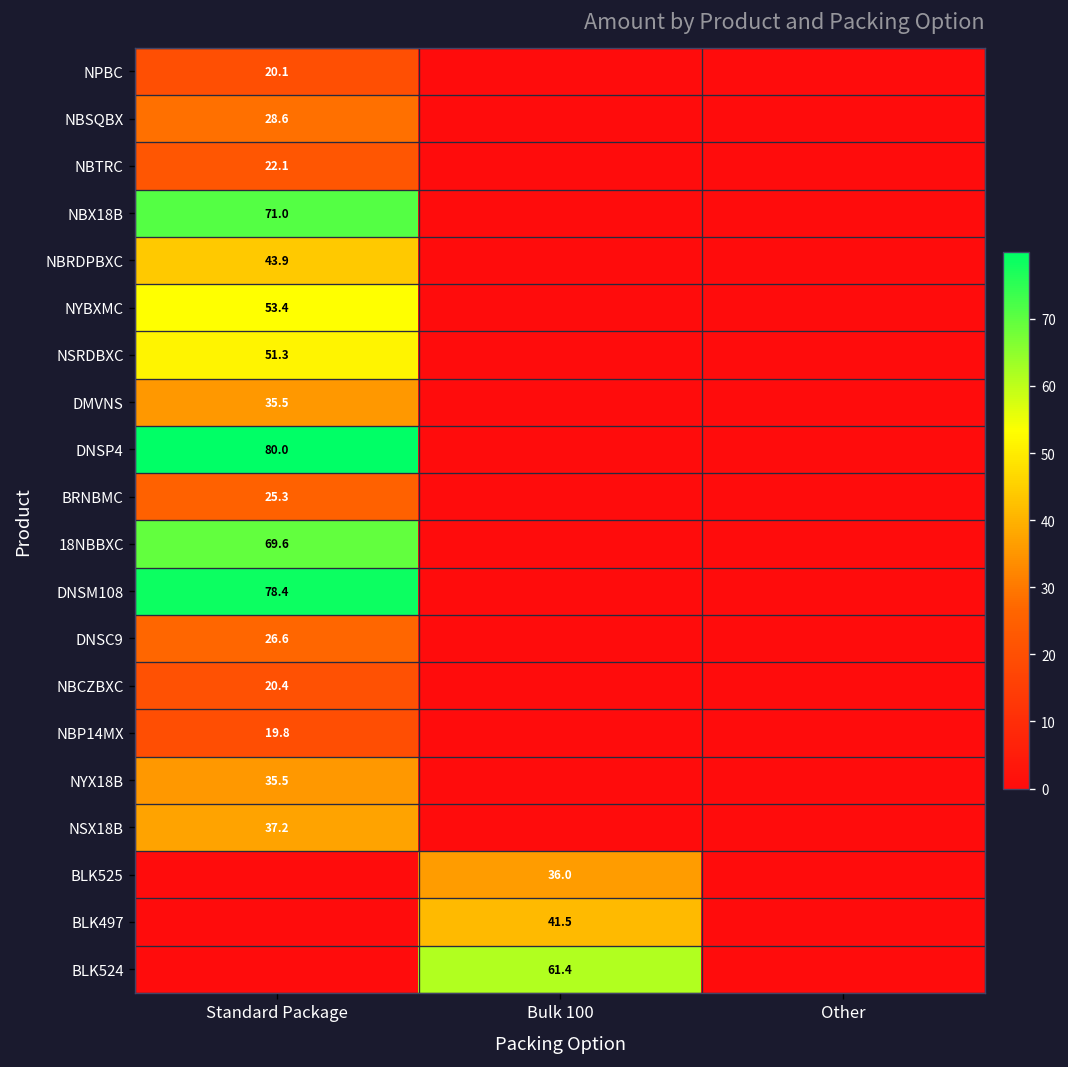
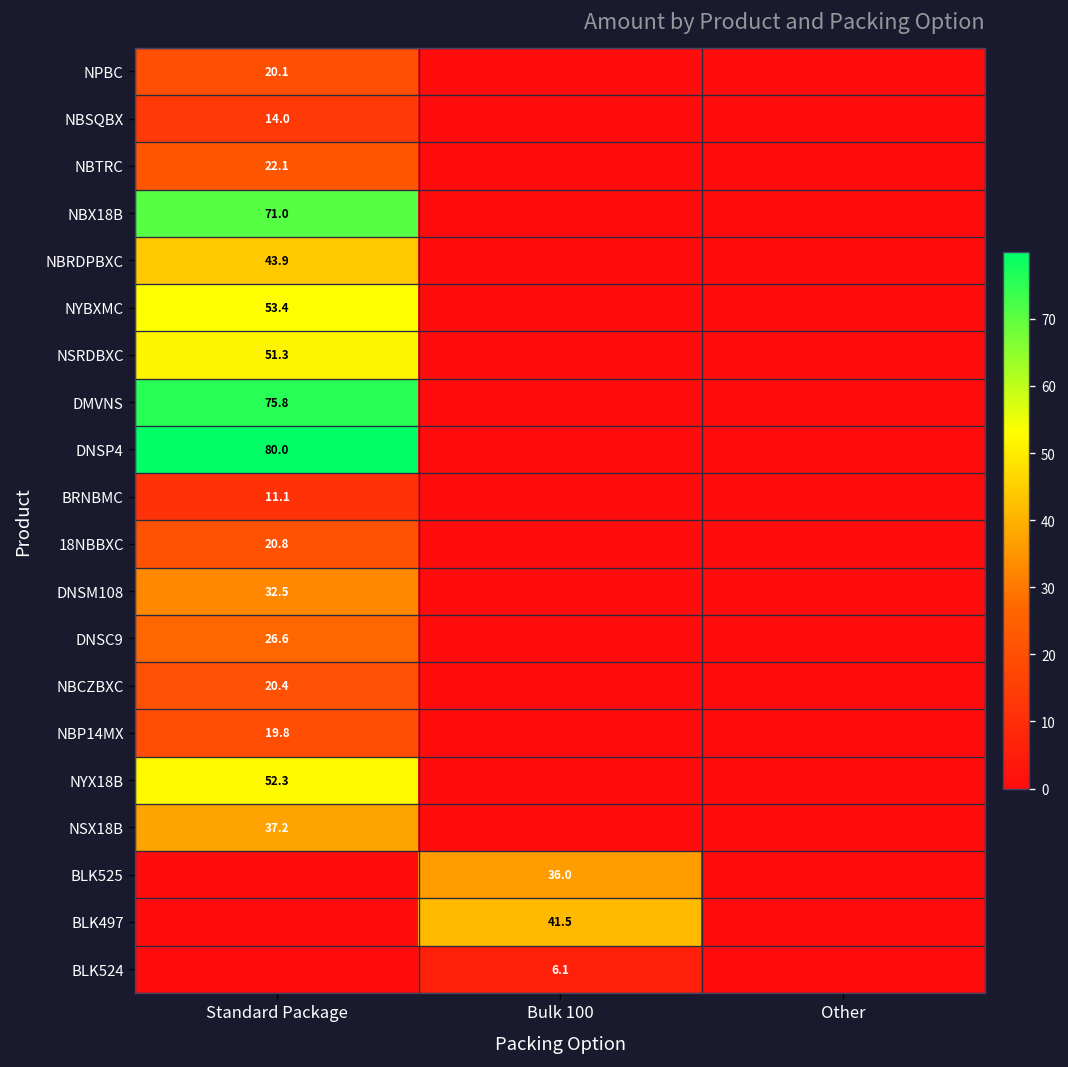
  {
    "NPBC": {
      "Standard Package": 20.1
    },
    "NBSQBX": {
-     "Standard Package": 28.6
+     "Standard Package": 14.0
    },
    "NBTRC": {
      "Standard Package": 22.1
    },
    "NBX18B": {
      "Standard Package": 71.0
    },
    "NBRDPBXC": {
      "Standard Package": 43.9
    },
    "NYBXMC": {
      "Standard Package": 53.4
    },
    "NSRDBXC": {
      "Standard Package": 51.3
    },
    "DMVNS": {
-     "Standard Package": 35.5
+     "Standard Package": 75.8
    },
    "DNSP4": {
      "Standard Package": 80.0
    },
    "BRNBMC": {
-     "Standard Package": 25.3
+     "Standard Package": 11.1
    },
    "18NBBXC": {
-     "Standard Package": 69.6
+     "Standard Package": 20.8
    },
    "DNSM108": {
-     "Standard Package": 78.4
+     "Standard Package": 32.5
    },
    "DNSC9": {
      "Standard Package": 26.6
    },
    "NBCZBXC": {
      "Standard Package": 20.4
    },
    "NBP14MX": {
      "Standard Package": 19.8
    },
    "NYX18B": {
-     "Standard Package": 35.5
+     "Standard Package": 52.3
    },
    "NSX18B": {
      "Standard Package": 37.2
    },
    "BLK525": {
      "Bulk 100": 36.0
    },
    "BLK497": {
      "Bulk 100": 41.5
    },
    "BLK524": {
-     "Bulk 100": 61.4
+     "Bulk 100": 6.1
    }
  }
